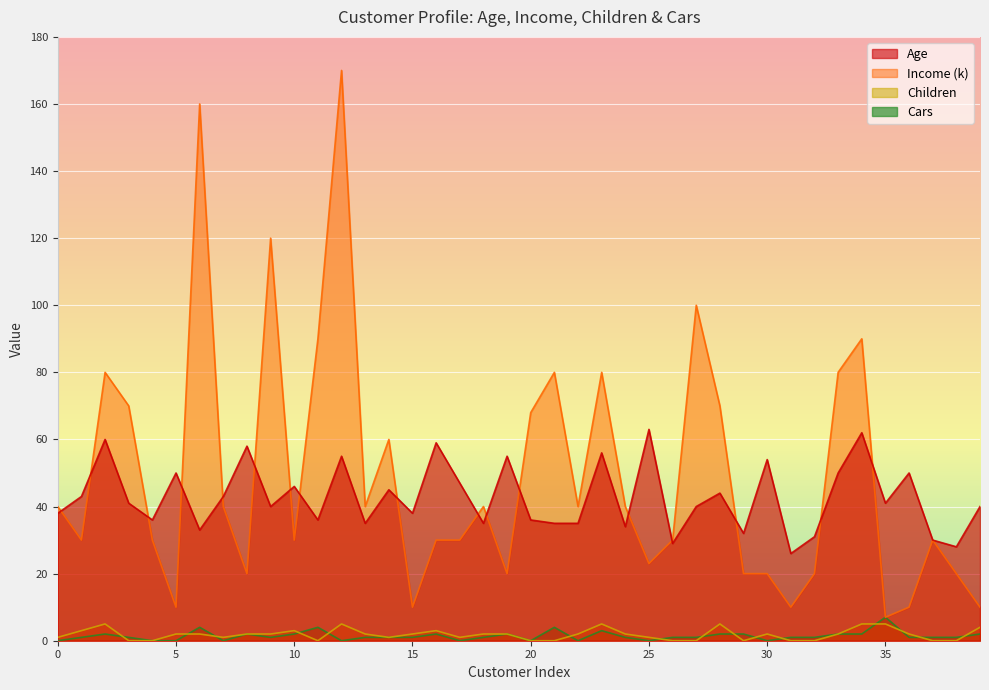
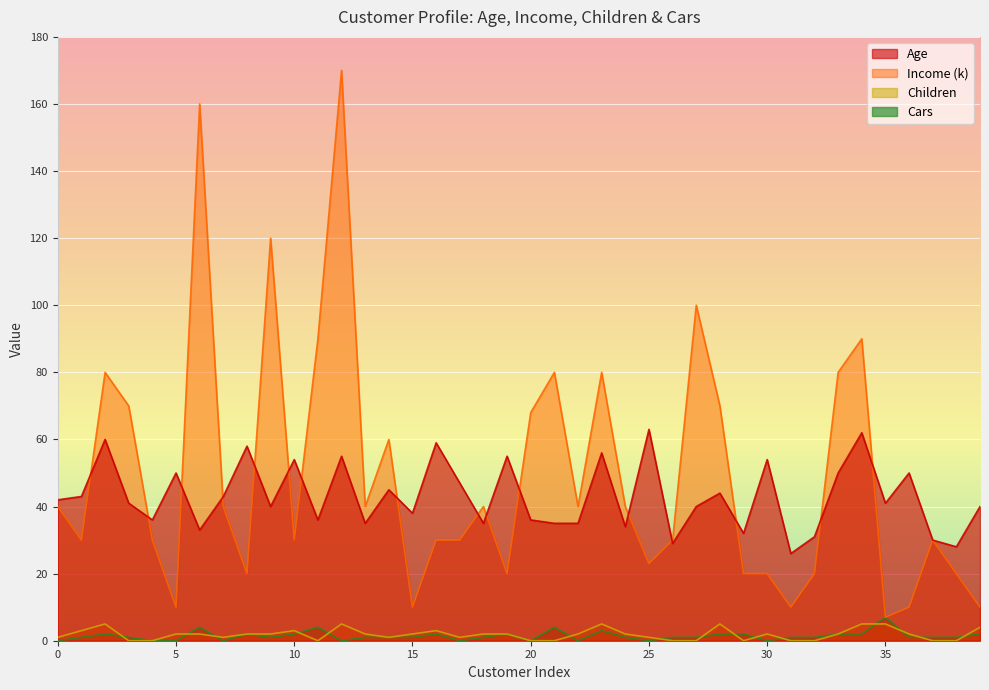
  {
    "Age": {
-     "0": 38,
+     "0": 42,
      "5": 50,
-     "10": 46,
+     "10": 54,
      "15": 38,
      "20": 36,
      "25": 63,
      "30": 54,
      "35": 41
    },
    "Income (k)": {
      "0": 40,
      "5": 10,
      "10": 30,
      "15": 10,
      "20": 68,
      "25": 23,
      "30": 20
    },
    "Children": {
      "0": 1,
      "5": 2,
      "10": 3,
      "15": 2,
      "25": 1,
      "30": 2,
      "35": 5
    },
    "Cars": {
      "0": 0,
      "5": 0,
      "10": 2,
      "15": 1,
      "25": 0,
      "30": 0
    }
  }
